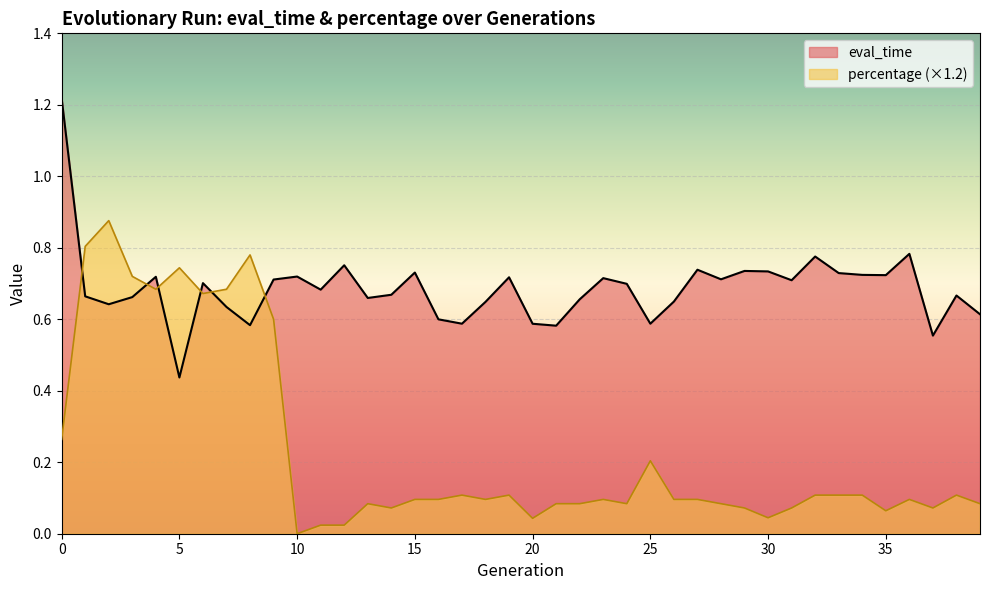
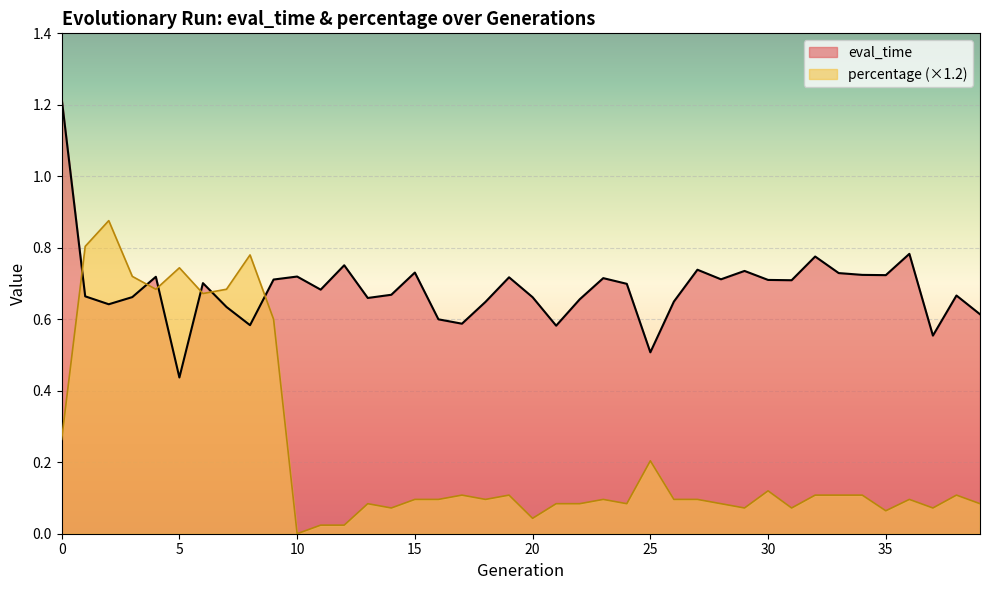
  {
    "eval_time": {
      "0": 1.22,
      "5": 0.44,
      "10": 0.72,
      "15": 0.73,
-     "20": 0.59,
-     "25": 0.59,
-     "30": 0.73,
+     "20": 0.66,
+     "25": 0.51,
+     "30": 0.71,
      "35": 0.72
    },
    "percentage (×1.2)": {
      "0": 0.26,
      "5": 0.74,
      "10": 0.00,
      "15": 0.10,
      "20": 0.04,
      "25": 0.20,
-     "30": 0.04,
+     "30": 0.12,
      "35": 0.06
    }
  }
